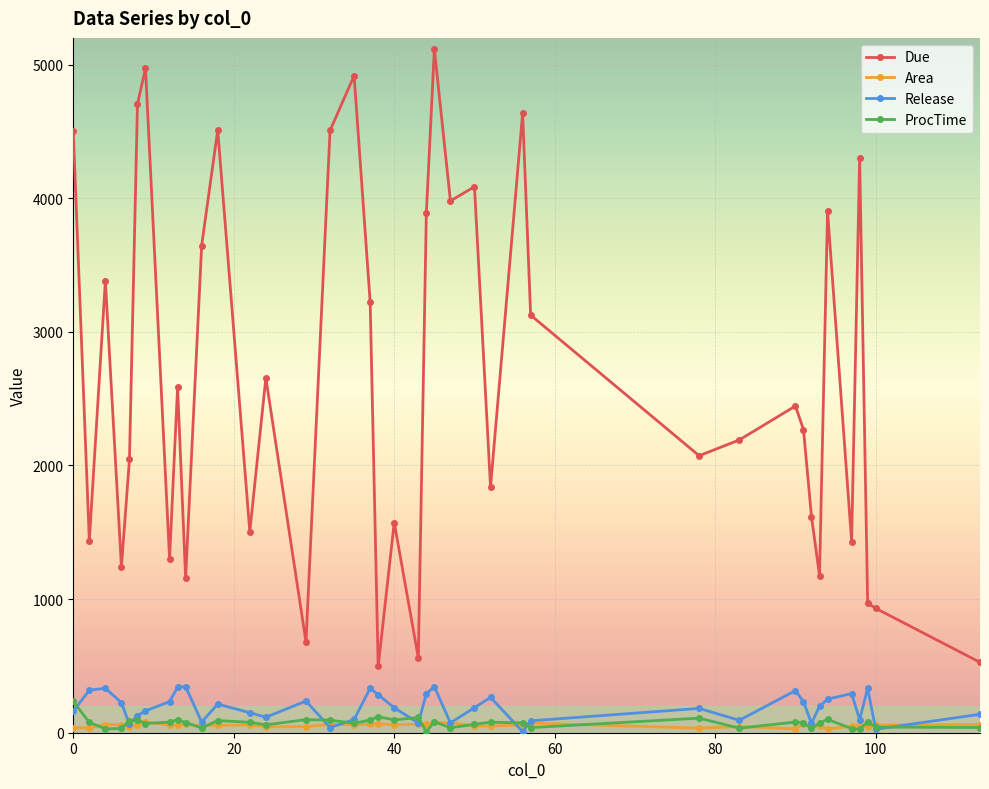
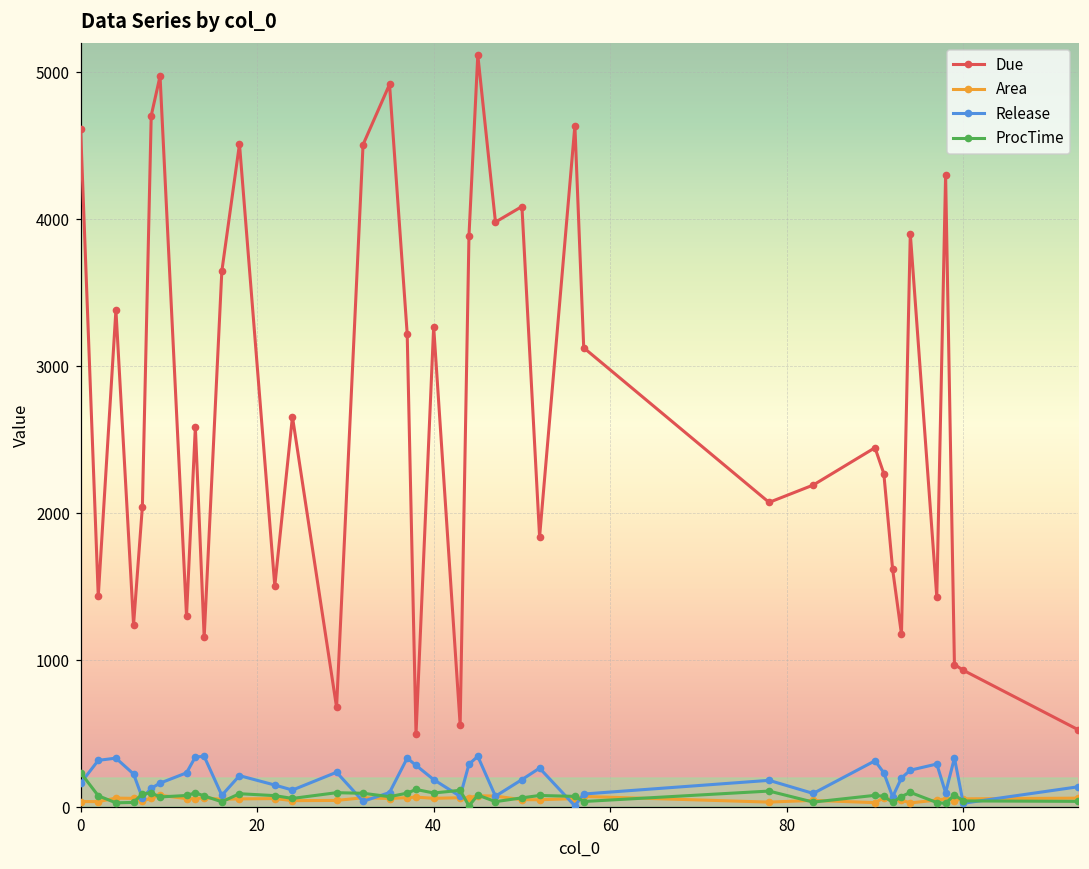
  {
    "Due": {
-     "0": 4500,
-     "40": 1570,
+     "0": 4620,
+     "40": 3270,
      "100": 930
    },
    "ProcTime": {
      "0": 230
    }
  }
